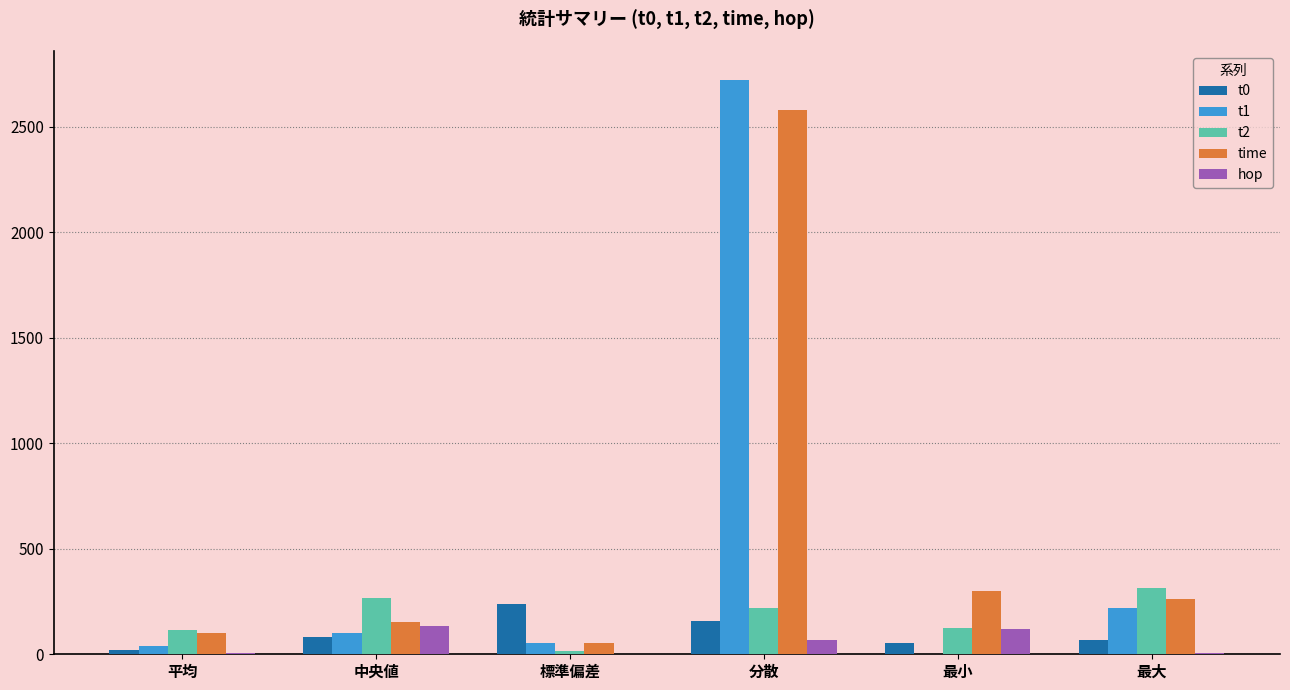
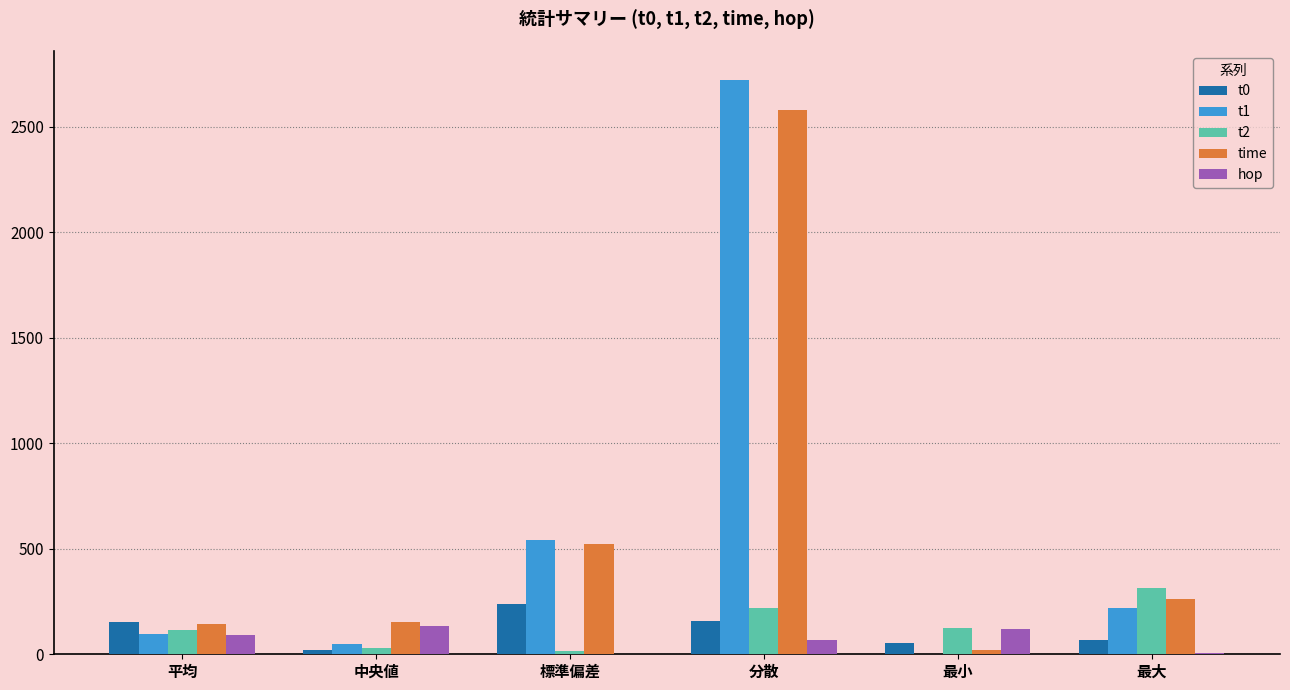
  {
    "t0": {
-     "平均": 20,
-     "中央値": 80,
+     "平均": 150,
+     "中央値": 20,
      "標準偏差": 240,
      "分散": 160,
      "最小": 50,
      "最大": 70
    },
    "t1": {
-     "平均": 40,
-     "中央値": 100,
-     "標準偏差": 50,
+     "平均": 90,
+     "中央値": 50,
+     "標準偏差": 540,
      "分散": 2720,
      "最小": 0,
      "最大": 220
    },
    "t2": {
      "平均": 120,
-     "中央値": 270,
+     "中央値": 30,
      "標準偏差": 10,
      "分散": 220,
      "最小": 120,
      "最大": 310
    },
    "time": {
-     "平均": 100,
+     "平均": 150,
      "中央値": 150,
-     "標準偏差": 50,
+     "標準偏差": 520,
      "分散": 2580,
-     "最小": 300,
+     "最小": 20,
      "最大": 260
    },
    "hop": {
-     "平均": 0,
+     "平均": 90,
      "中央値": 140,
      "分散": 70,
      "最小": 120
    }
  }
